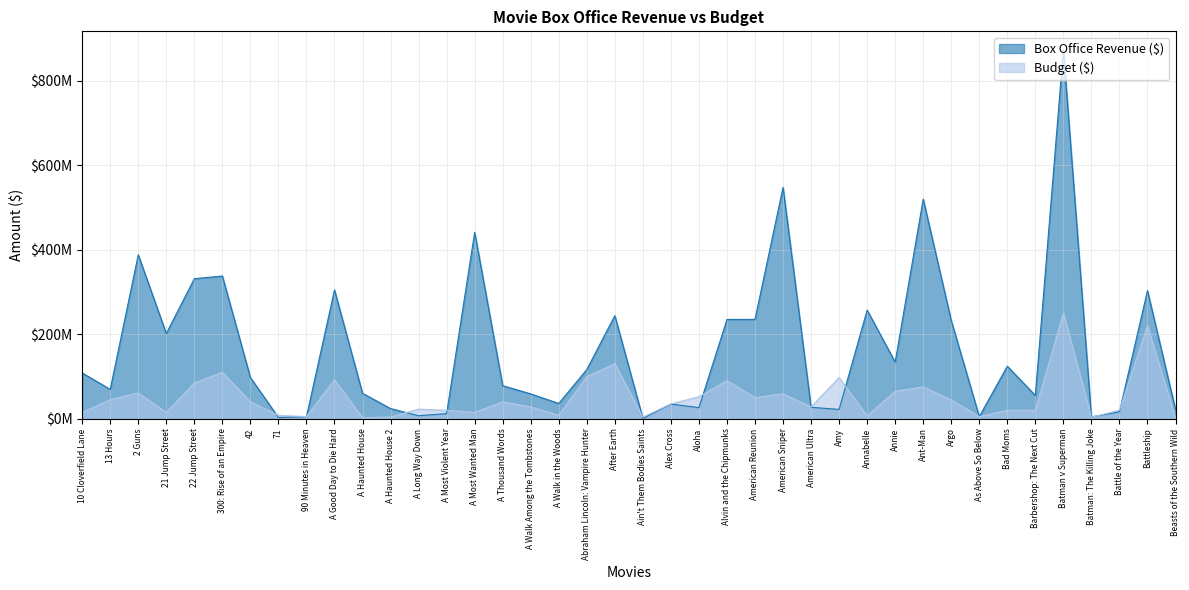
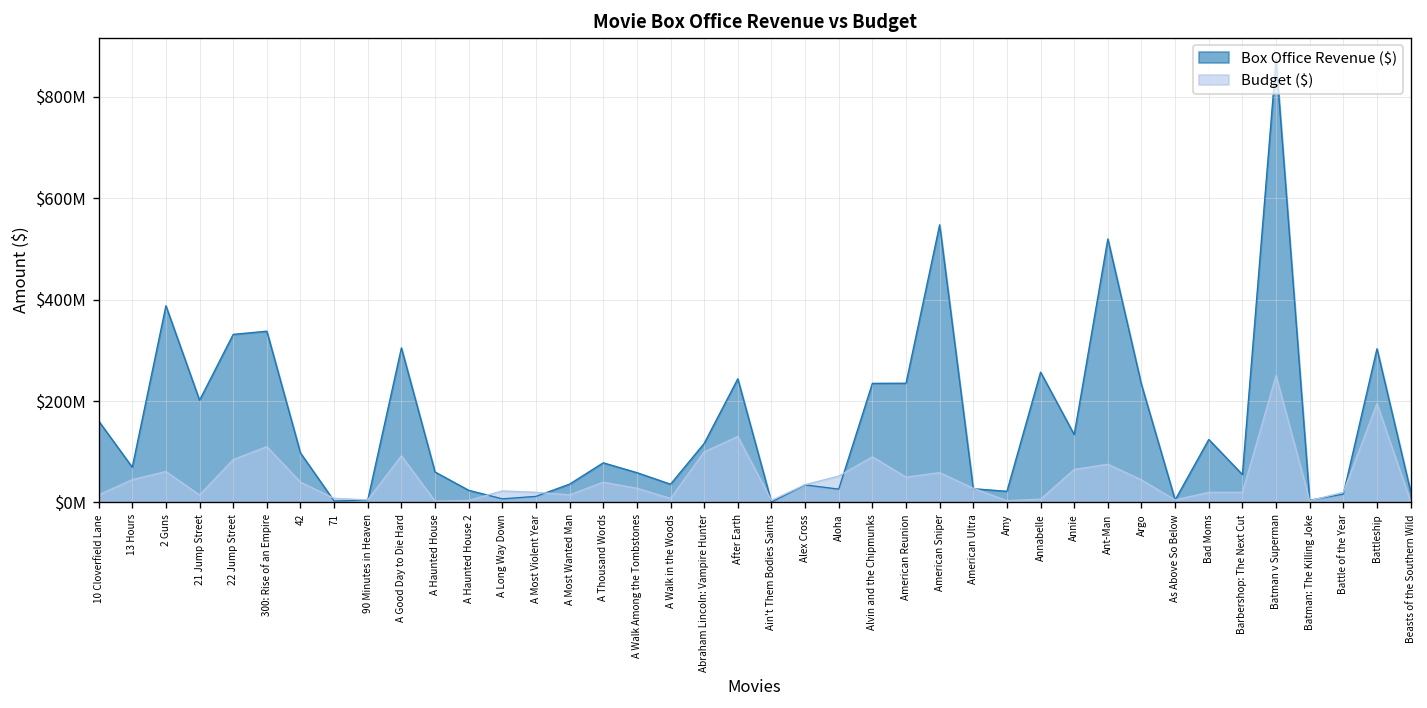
  {
    "Box Office Revenue ($)": {
-     "10 Cloverfield Lane": "$110000000",
+     "10 Cloverfield Lane": "$160000000",
      "13 Hours": "$70000000",
      "2 Guns": "$390000000",
      "21 Jump Street": "$200000000",
      "22 Jump Street": "$330000000",
      "300: Rise of an Empire": "$340000000",
      "42": "$100000000",
      "A Good Day to Die Hard": "$300000000",
      "A Haunted House": "$60000000",
      "A Haunted House 2": "$20000000",
      "A Long Way Down": "$10000000",
      "A Most Violent Year": "$10000000",
-     "A Most Wanted Man": "$440000000",
+     "A Most Wanted Man": "$40000000",
      "A Thousand Words": "$80000000",
      "A Walk Among the Tombstones": "$60000000",
      "A Walk in the Woods": "$40000000",
      "Abraham Lincoln: Vampire Hunter": "$120000000",
      "After Earth": "$240000000",
      "Aloha": "$30000000",
      "Alvin and the Chipmunks": "$230000000",
      "American Reunion": "$240000000",
      "American Sniper": "$550000000",
      "Amy": "$20000000",
      "Annabelle": "$260000000",
      "Annie": "$130000000",
      "Ant-Man": "$520000000",
      "Argo": "$230000000",
      "Bad Moms": "$120000000",
      "Barbershop: The Next Cut": "$60000000",
      "Battleship": "$300000000",
      "Beasts of the Southern Wild": "$20000000"
    },
    "Budget ($)": {
      "10 Cloverfield Lane": "$20000000",
      "13 Hours": "$50000000",
      "2 Guns": "$60000000",
      "21 Jump Street": "$10000000",
      "22 Jump Street": "$80000000",
      "300: Rise of an Empire": "$110000000",
      "42": "$40000000",
      "A Good Day to Die Hard": "$90000000",
      "A Haunted House": "$0",
      "A Haunted House 2": "$0",
      "A Long Way Down": "$20000000",
      "A Most Violent Year": "$20000000",
      "A Most Wanted Man": "$20000000",
      "A Thousand Words": "$40000000",
      "A Walk Among the Tombstones": "$30000000",
      "A Walk in the Woods": "$10000000",
      "Abraham Lincoln: Vampire Hunter": "$100000000",
      "After Earth": "$130000000",
      "Aloha": "$50000000",
      "Alvin and the Chipmunks": "$90000000",
      "American Reunion": "$50000000",
      "American Sniper": "$60000000",
-     "Amy": "$100000000",
+     "Amy": "$0",
      "Annabelle": "$10000000",
      "Annie": "$70000000",
      "Ant-Man": "$80000000",
      "Argo": "$40000000",
      "Bad Moms": "$20000000",
      "Barbershop: The Next Cut": "$20000000",
      "Batman v Superman": "$250000000",
-     "Battleship": "$220000000",
+     "Battleship": "$190000000",
      "Beasts of the Southern Wild": "$0"
    }
  }
